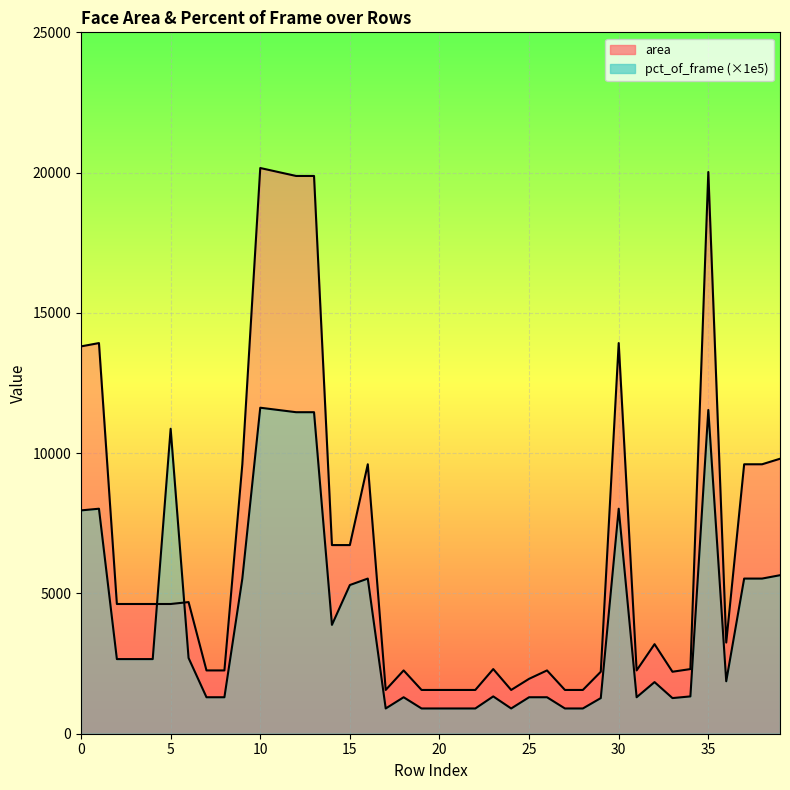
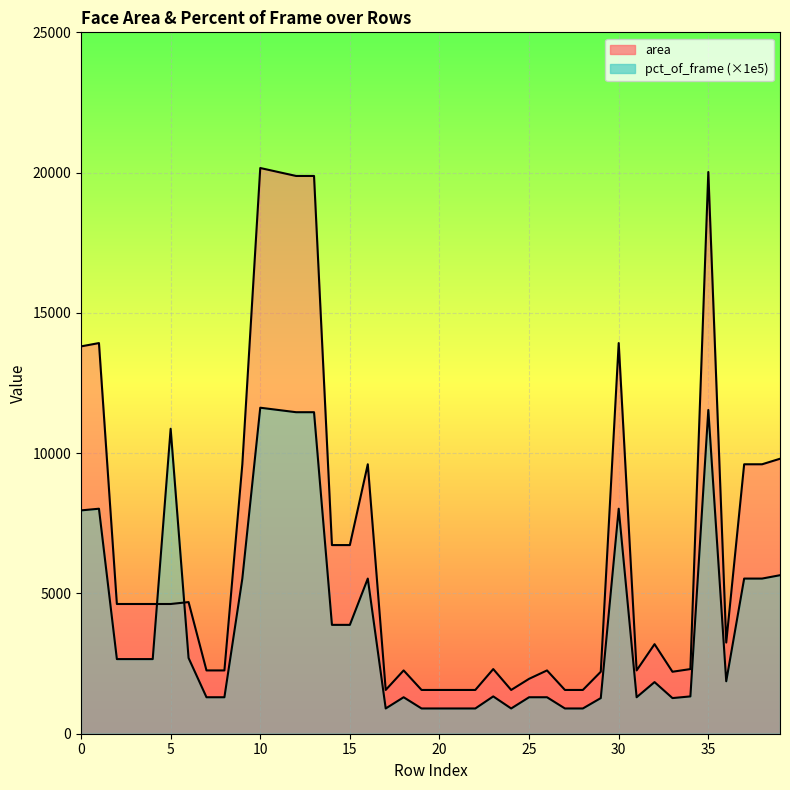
  {
    "area": {
      "0": 13800,
      "5": 4600,
      "10": 20200,
      "15": 6700,
      "20": 1600,
      "25": 2000,
      "30": 13900,
      "35": 20000
    },
    "pct_of_frame (×1e5)": {
      "0": 8000,
      "5": 10900,
      "10": 11600,
-     "15": 5300,
+     "15": 3900,
      "20": 900,
      "25": 1300,
      "30": 8000,
      "35": 11500
    }
  }
